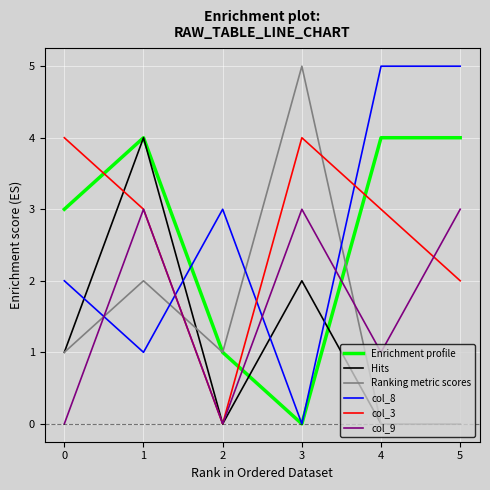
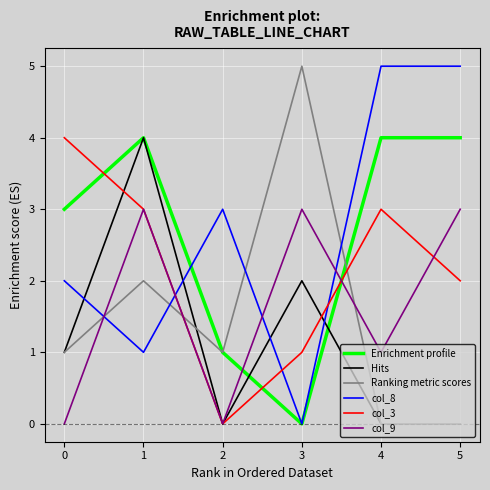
  {
    "col_8": {
      "0": 2,
      "1": 1,
      "2": 3,
      "4": 5,
      "5": 5
    },
    "col_3": {
      "0": 4,
-     "3": 4,
+     "3": 1,
      "4": 3,
      "5": 2
    },
    "col_9": {
      "0": 0,
      "3": 3,
      "5": 3
    }
  }
